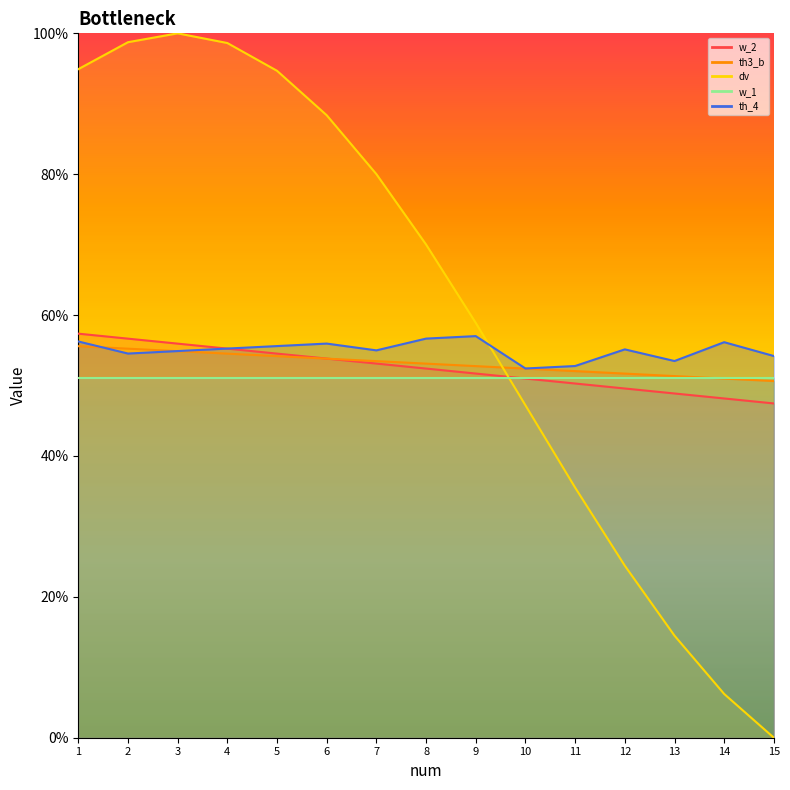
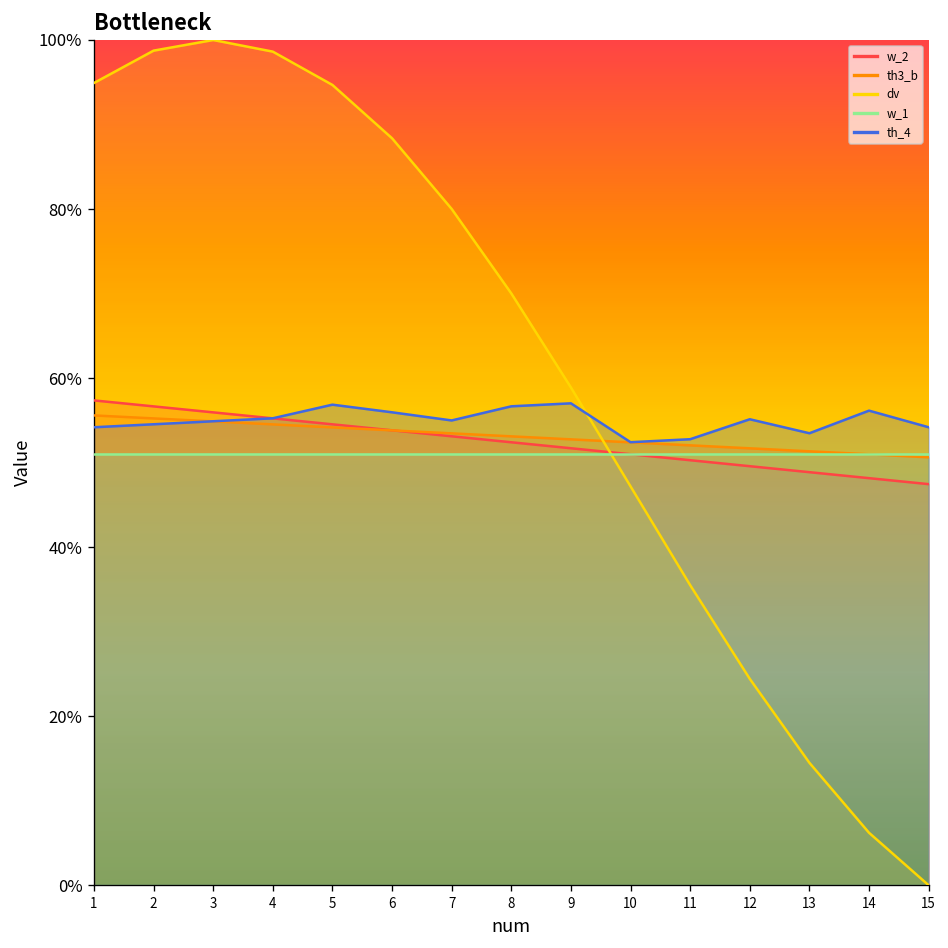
  {
    "w_1": {
      "1": "51%",
      "2": "51%",
      "3": "51%",
      "4": "51%",
      "5": "51%",
      "6": "51%",
      "7": "51%",
      "8": "51%",
      "9": "51%",
      "11": "51%",
      "12": "51%",
      "15": "51%"
    },
    "th_4": {
-     "1": "56%",
+     "1": "54%",
      "2": "55%",
-     "5": "56%",
+     "5": "57%",
      "6": "56%",
      "7": "55%",
      "8": "57%",
      "9": "57%",
      "11": "53%",
      "12": "55%",
      "13": "53%",
      "14": "56%",
      "15": "54%"
    }
  }
